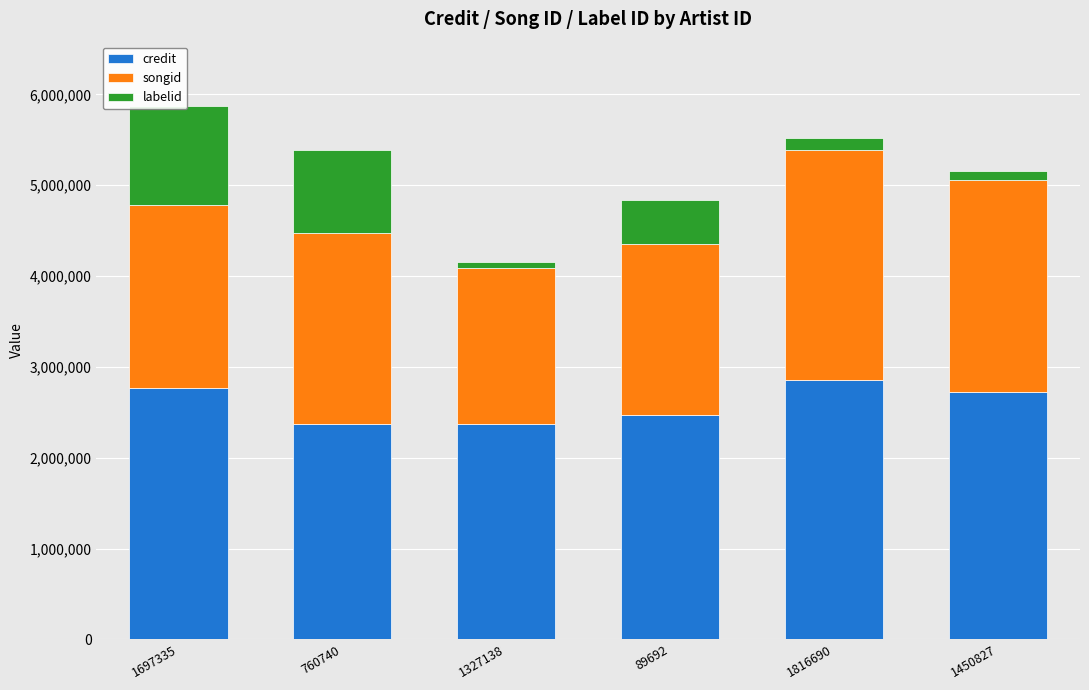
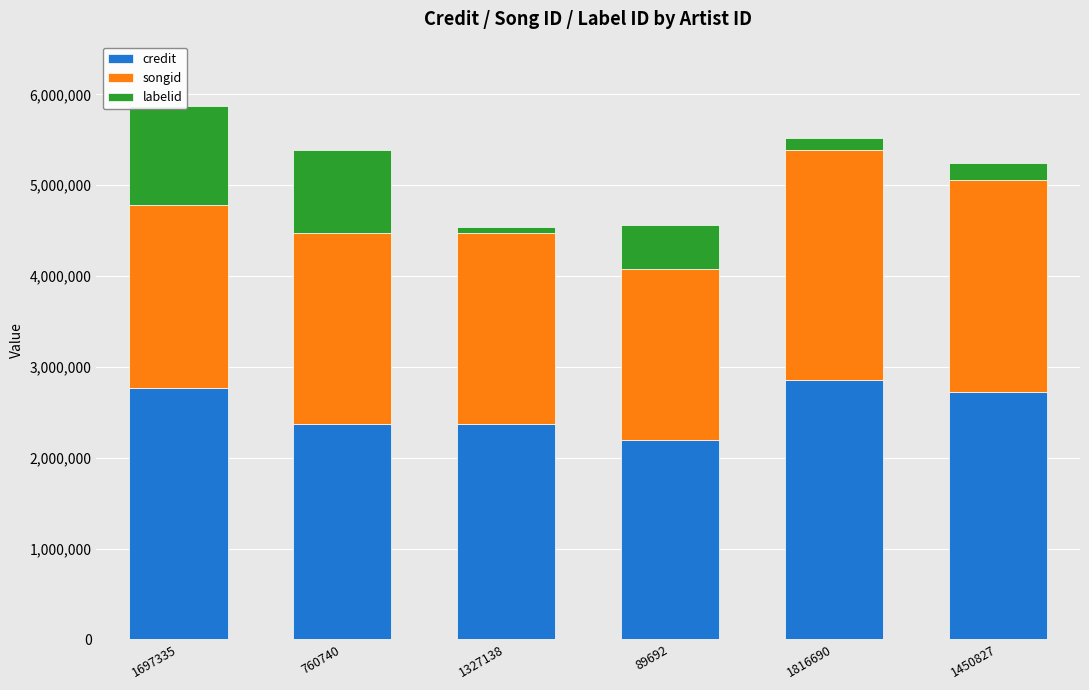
  {
    "credit": {
      "1697335": "2,800,000",
      "760740": "2,400,000",
      "1327138": "2,400,000",
-     "89692": "2,500,000",
+     "89692": "2,200,000",
      "1816690": "2,900,000",
      "1450827": "2,700,000"
    },
    "songid": {
      "1697335": "2,000,000",
      "760740": "2,100,000",
-     "1327138": "1,700,000",
+     "1327138": "2,100,000",
      "89692": "1,900,000",
      "1816690": "2,500,000",
      "1450827": "2,300,000"
    },
    "labelid": {
      "760740": "900,000",
      "1327138": "100,000",
      "89692": "500,000",
      "1816690": "100,000",
-     "1450827": "100,000"
+     "1450827": "200,000"
    }
  }
